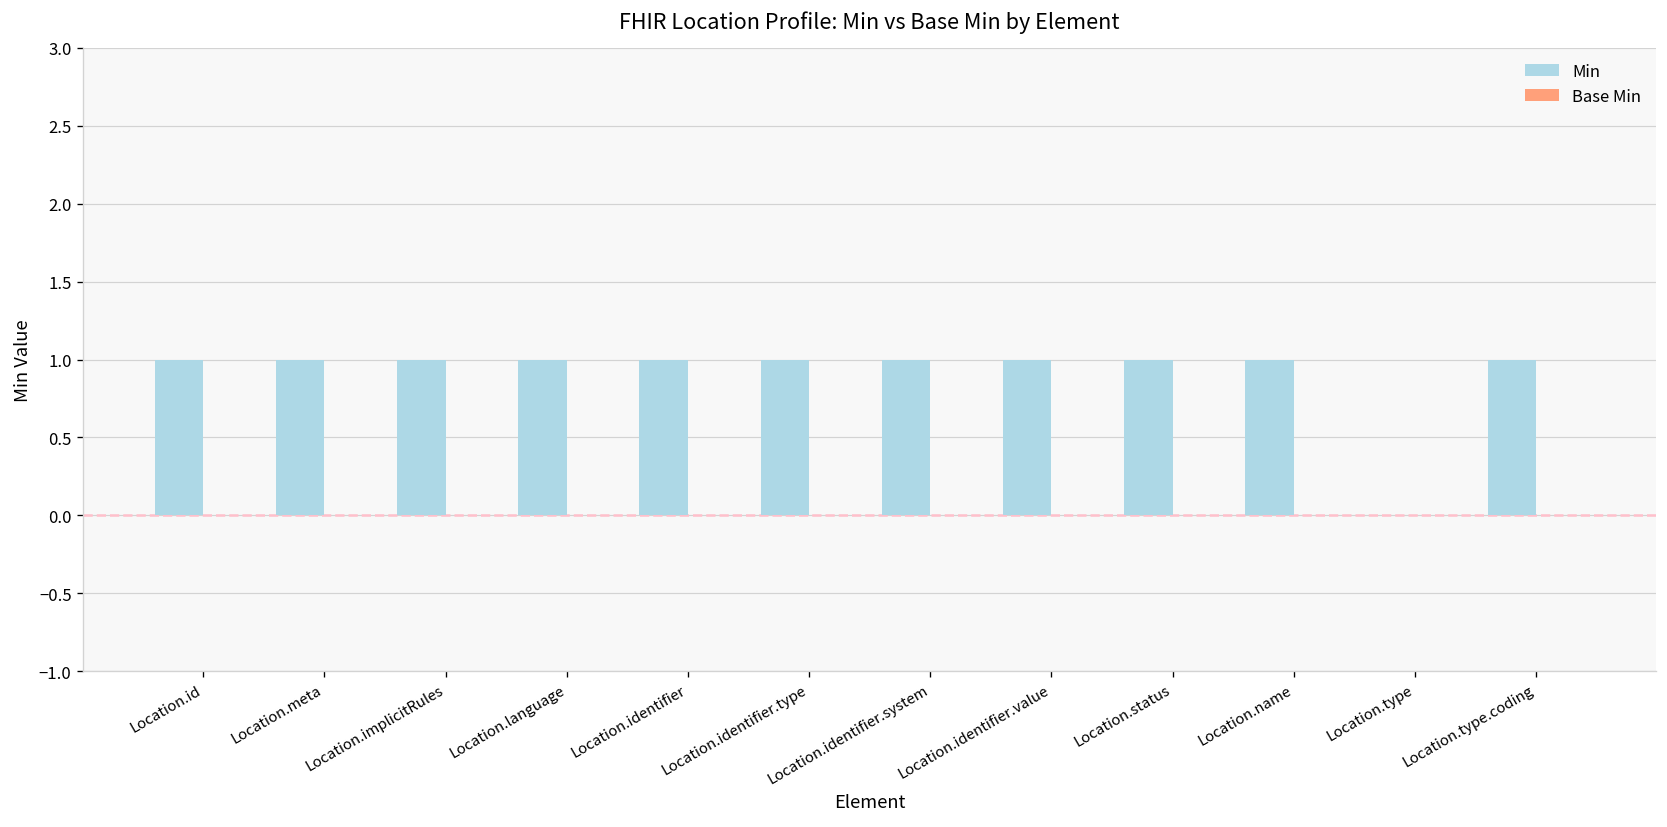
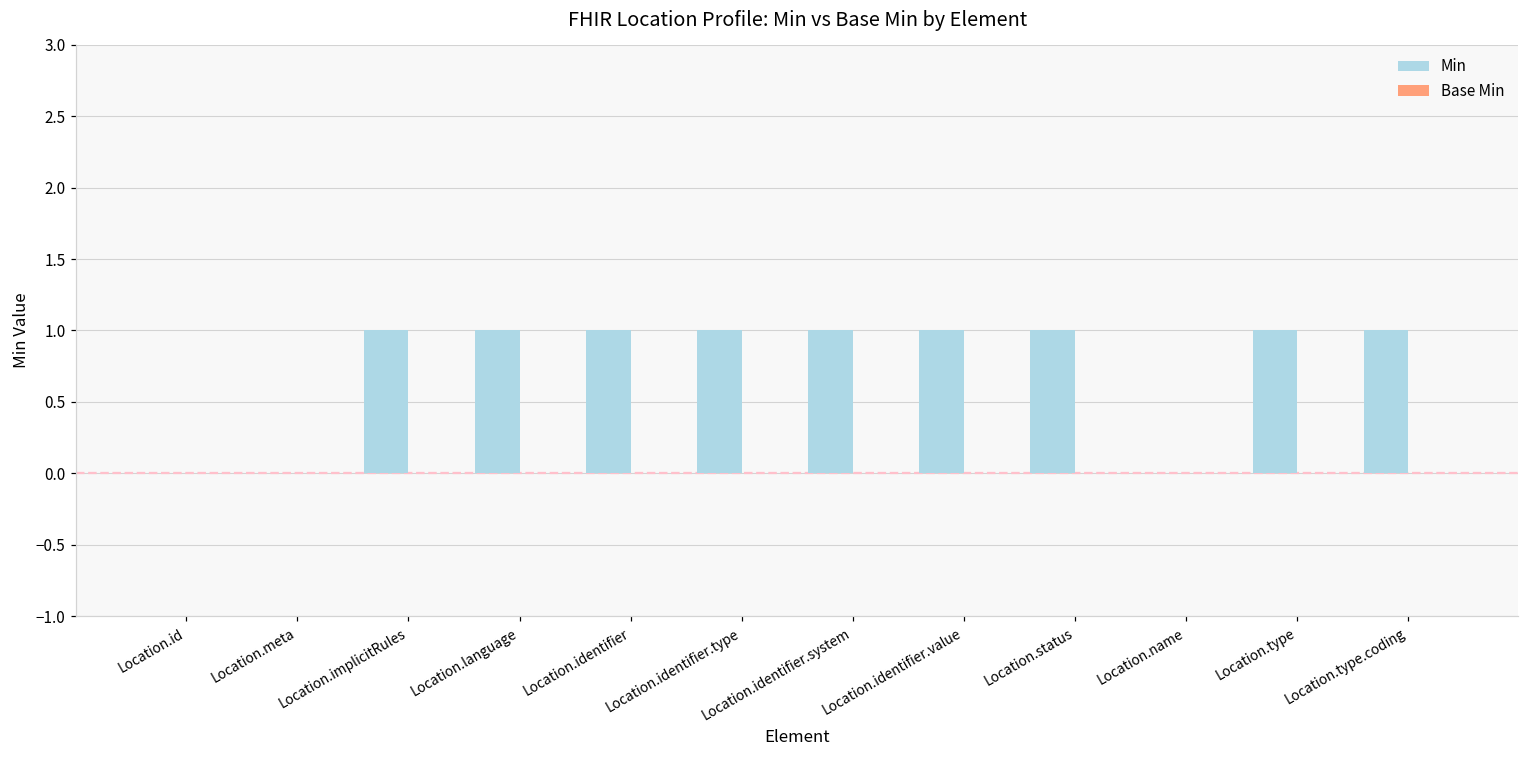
  {
    "Min": {
-     "Location.id": 1,
-     "Location.meta": 1,
+     "Location.id": 0,
+     "Location.meta": 0,
      "Location.implicitRules": 1,
      "Location.language": 1,
      "Location.identifier": 1,
      "Location.identifier.type": 1,
      "Location.identifier.system": 1,
      "Location.identifier.value": 1,
      "Location.status": 1,
-     "Location.name": 1,
-     "Location.type": 0,
+     "Location.name": 0,
+     "Location.type": 1,
      "Location.type.coding": 1
    },
    "Base Min": {
      "Location.id": 0,
      "Location.meta": 0,
      "Location.implicitRules": 0,
      "Location.language": 0,
      "Location.identifier": 0,
      "Location.identifier.type": 0,
      "Location.identifier.system": 0,
      "Location.identifier.value": 0,
      "Location.status": 0,
      "Location.name": 0,
      "Location.type": 0,
      "Location.type.coding": 0
    }
  }
